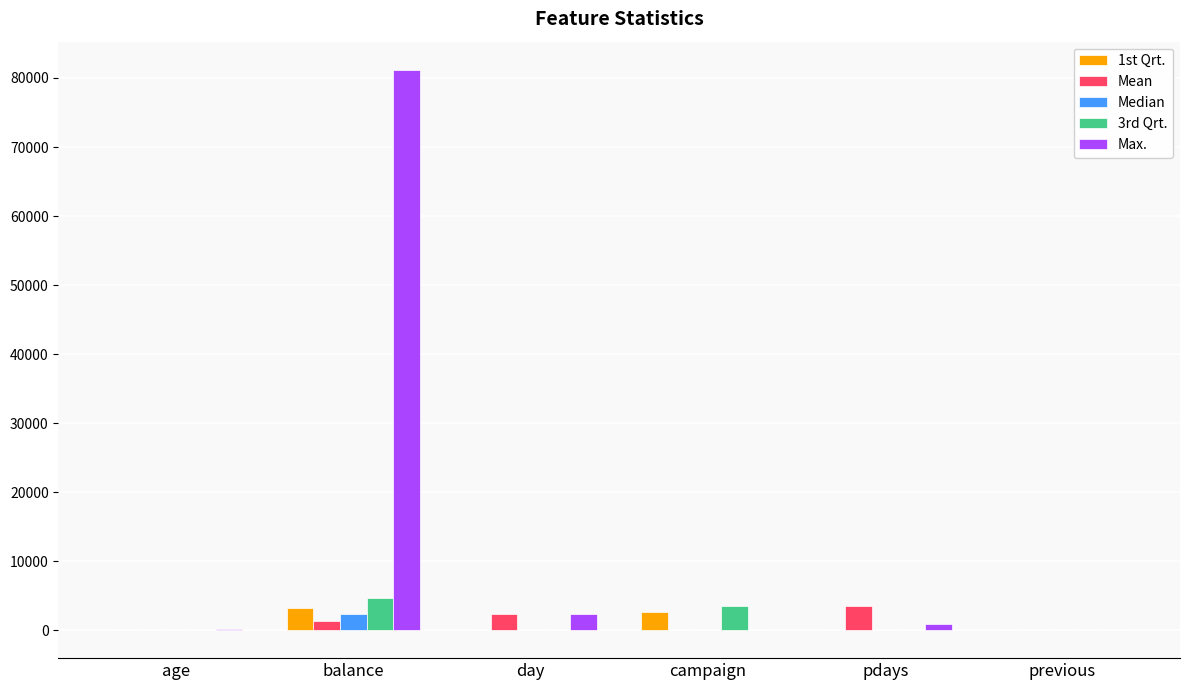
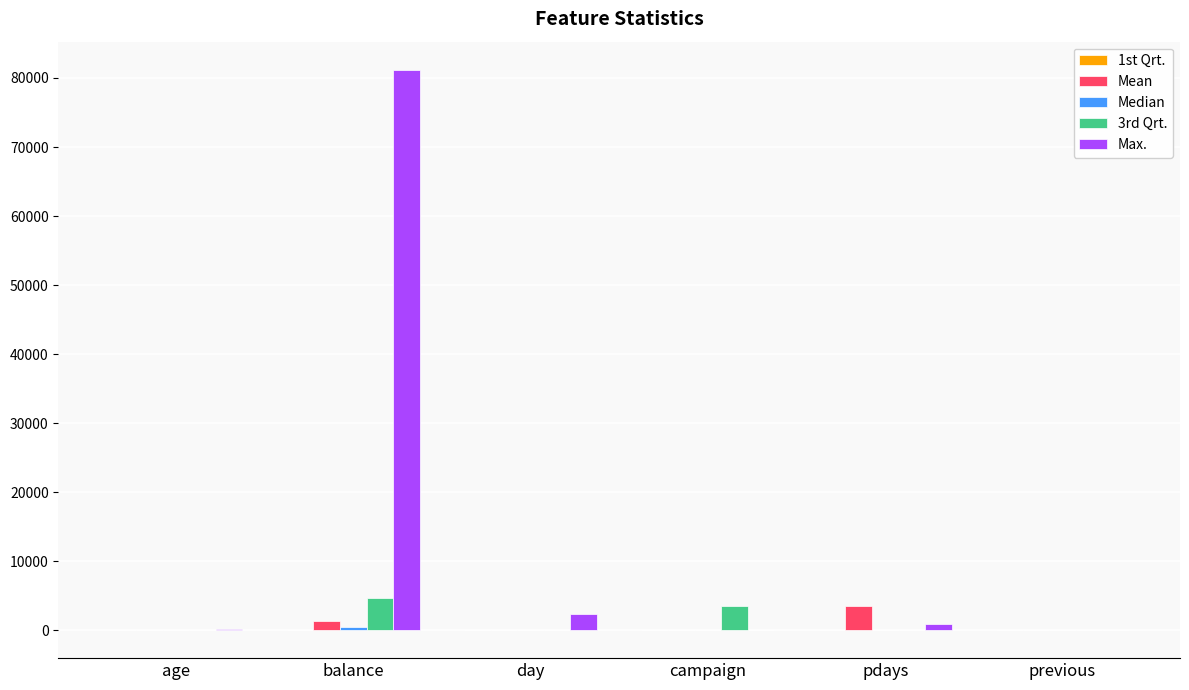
  {
    "1st Qrt.": {
-     "balance": 3000,
-     "campaign": 3000,
+     "balance": 0,
+     "campaign": 0,
      "previous": 0
    },
    "Mean": {
      "balance": 1000,
-     "day": 2000,
+     "day": 0,
      "pdays": 3000
    },
    "Median": {
-     "balance": 2000,
+     "balance": 0,
      "previous": 0
    },
    "3rd Qrt.": {
      "balance": 5000,
      "campaign": 4000,
      "previous": 0
    },
    "Max.": {
      "balance": 81000,
      "day": 2000,
      "pdays": 1000
    }
  }
